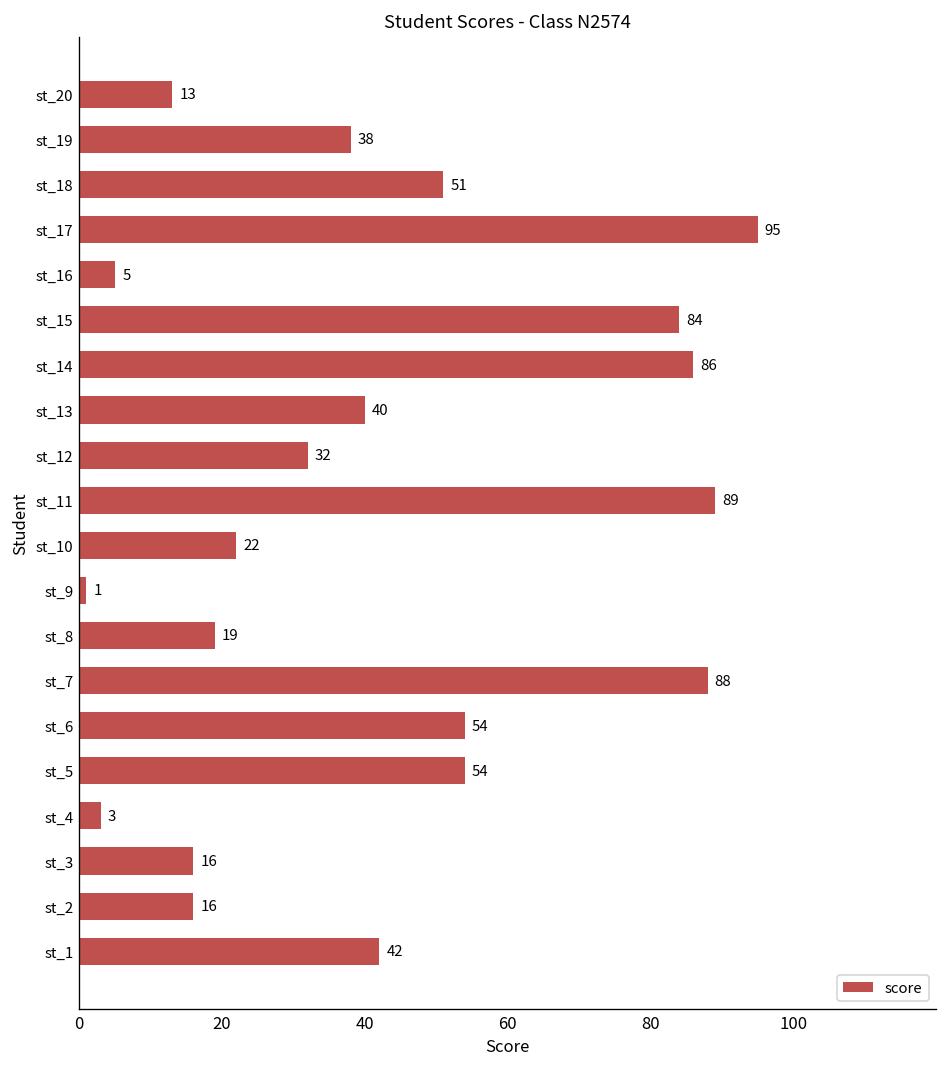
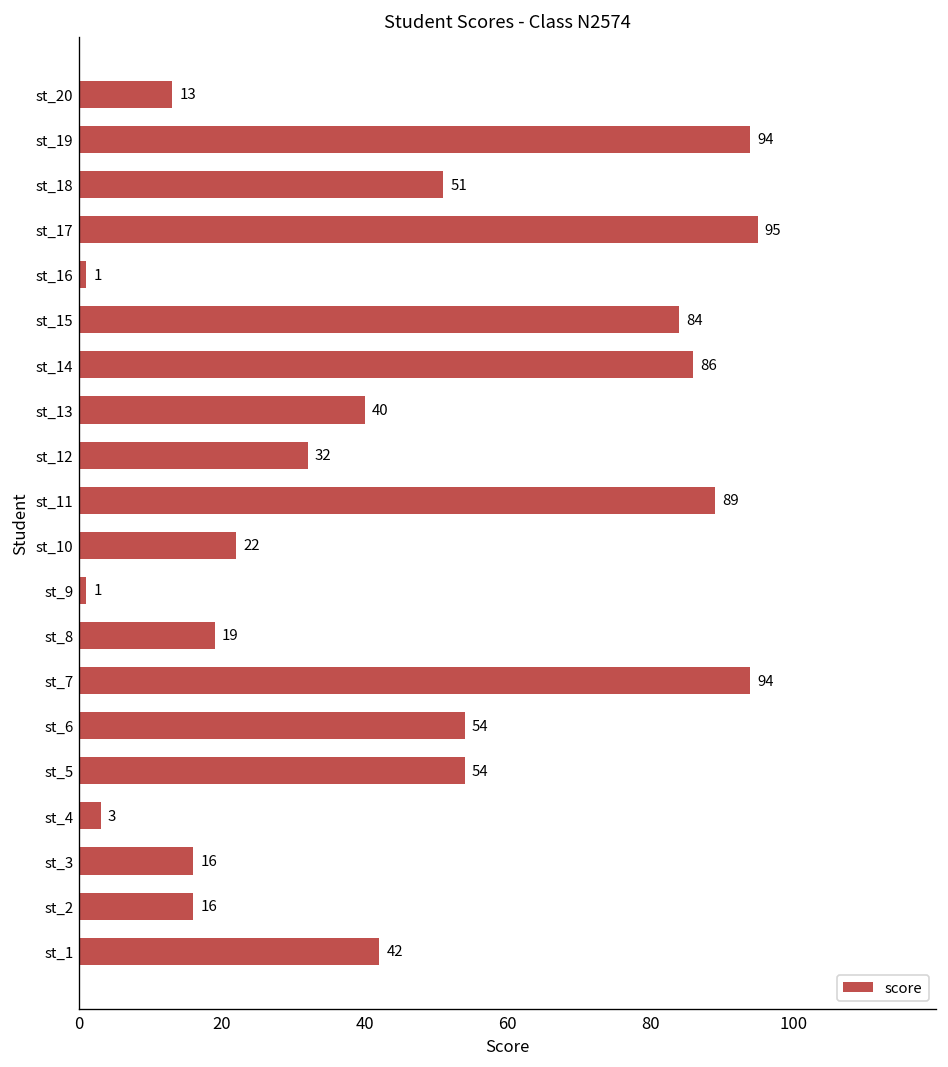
  {
    "st_20": 13,
-   "st_19": 38,
+   "st_19": 94,
    "st_18": 51,
    "st_17": 95,
-   "st_16": 5,
+   "st_16": 1,
    "st_15": 84,
    "st_14": 86,
    "st_13": 40,
    "st_12": 32,
    "st_11": 89,
    "st_10": 22,
    "st_9": 1,
    "st_8": 19,
-   "st_7": 88,
+   "st_7": 94,
    "st_6": 54,
    "st_5": 54,
    "st_4": 3,
    "st_3": 16,
    "st_2": 16,
    "st_1": 42
  }
